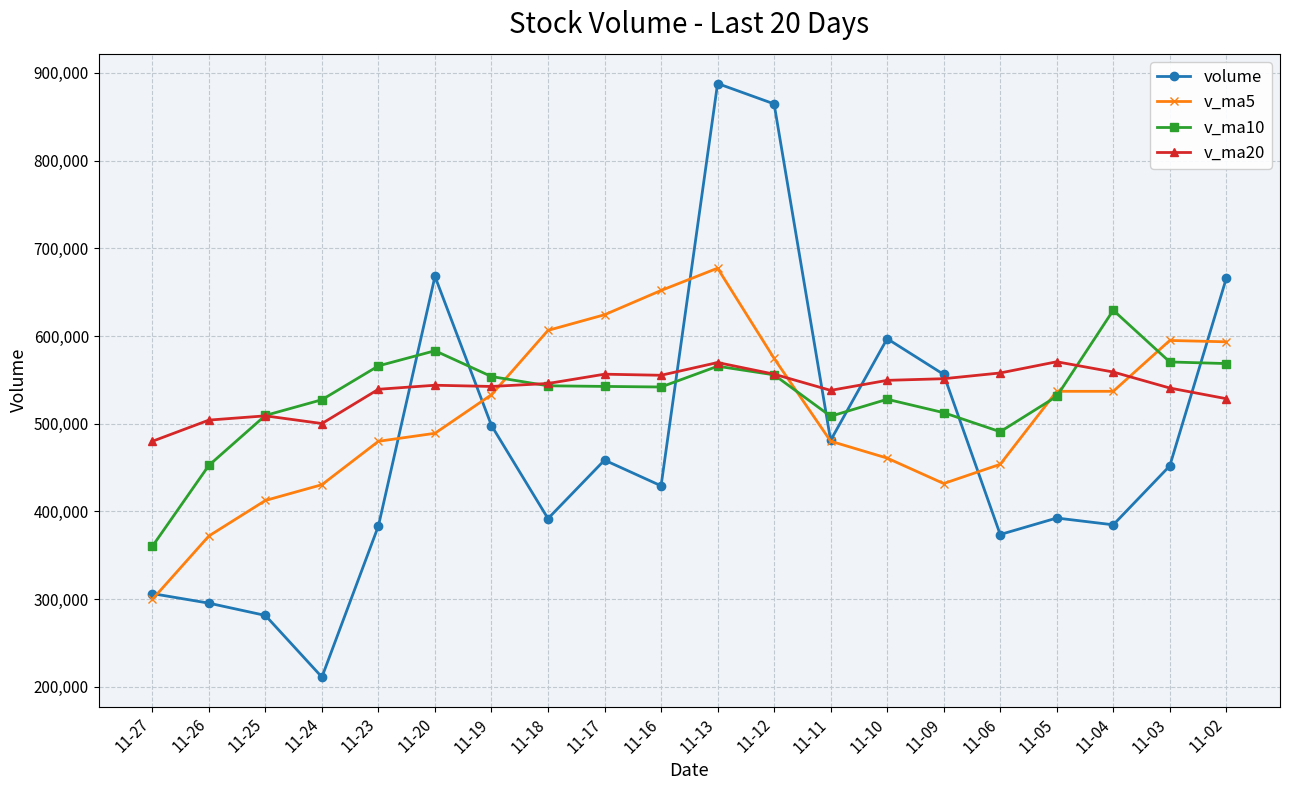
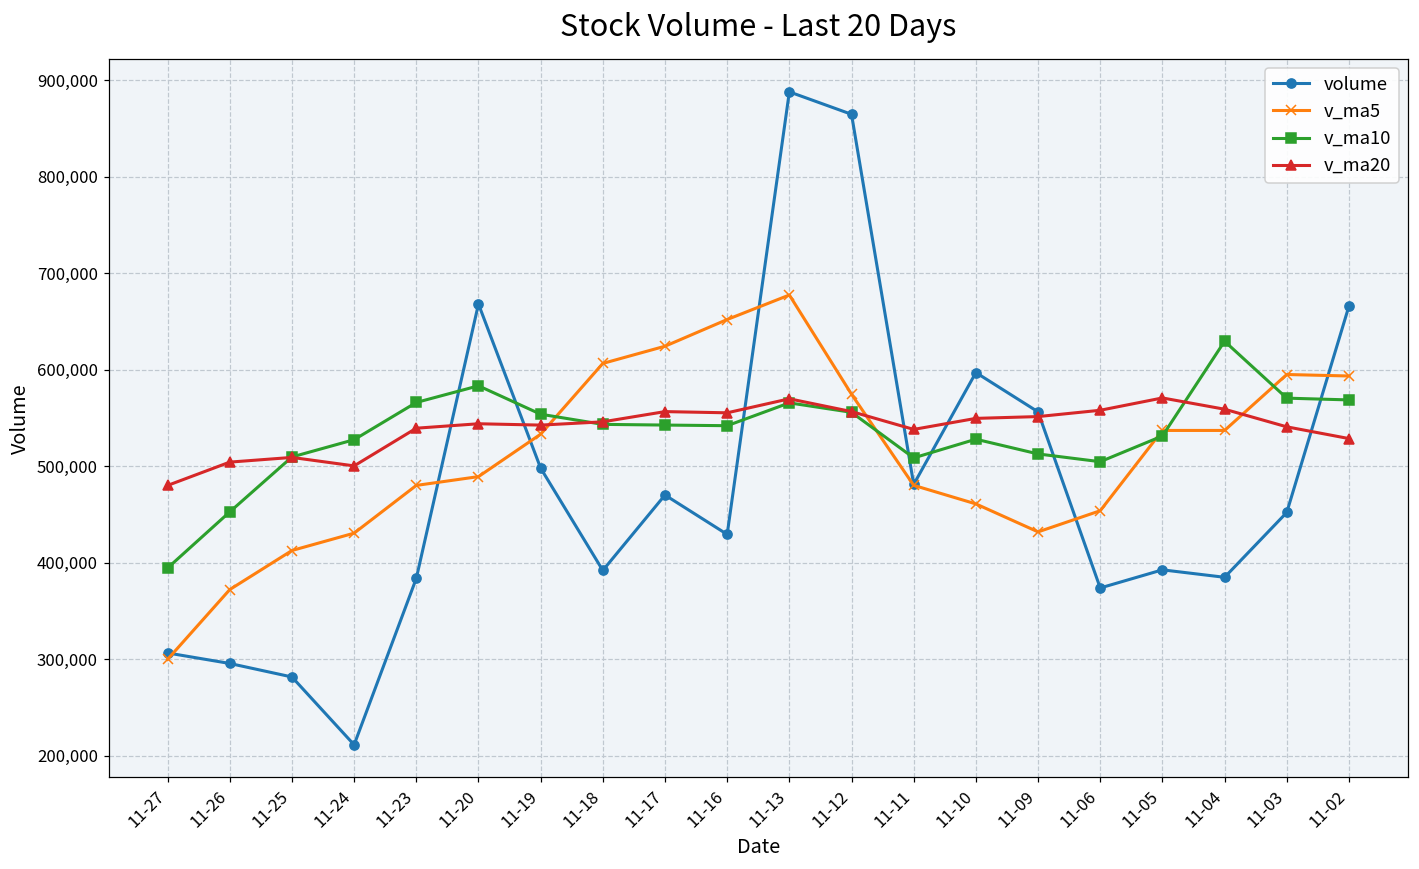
  {
    "volume": {
      "11-27": "310,000",
      "11-26": "300,000",
      "11-25": "280,000",
      "11-24": "210,000",
      "11-23": "380,000",
      "11-20": "670,000",
      "11-19": "500,000",
      "11-18": "390,000",
-     "11-17": "460,000",
+     "11-17": "470,000",
      "11-16": "430,000",
      "11-13": "890,000",
      "11-12": "860,000",
      "11-10": "600,000",
      "11-09": "560,000",
      "11-06": "370,000",
      "11-05": "390,000",
      "11-04": "380,000",
      "11-03": "450,000",
      "11-02": "670,000"
    },
    "v_ma5": {
      "11-27": "300,000",
      "11-26": "370,000",
      "11-25": "410,000",
      "11-24": "430,000",
      "11-23": "480,000",
      "11-20": "490,000",
      "11-19": "530,000",
      "11-18": "610,000",
      "11-17": "620,000",
      "11-16": "650,000",
      "11-13": "680,000",
      "11-12": "570,000",
      "11-10": "460,000",
      "11-09": "430,000",
      "11-06": "450,000",
      "11-05": "540,000",
      "11-04": "540,000",
      "11-03": "590,000",
      "11-02": "590,000"
    },
    "v_ma10": {
-     "11-27": "360,000",
+     "11-27": "390,000",
      "11-26": "450,000",
      "11-24": "530,000",
      "11-23": "570,000",
      "11-20": "580,000",
      "11-19": "550,000",
      "11-17": "540,000",
      "11-16": "540,000",
      "11-13": "570,000",
      "11-11": "510,000",
      "11-10": "530,000",
      "11-09": "510,000",
-     "11-06": "490,000",
+     "11-06": "500,000",
      "11-05": "530,000",
      "11-04": "630,000",
      "11-03": "570,000",
      "11-02": "570,000"
    },
    "v_ma20": {
      "11-27": "480,000",
      "11-26": "500,000",
      "11-24": "500,000",
      "11-23": "540,000",
      "11-20": "540,000",
      "11-19": "540,000",
      "11-17": "560,000",
      "11-16": "560,000",
      "11-13": "570,000",
      "11-11": "540,000",
      "11-10": "550,000",
      "11-09": "550,000",
      "11-06": "560,000",
      "11-05": "570,000",
      "11-04": "560,000",
      "11-03": "540,000",
      "11-02": "530,000"
    }
  }
